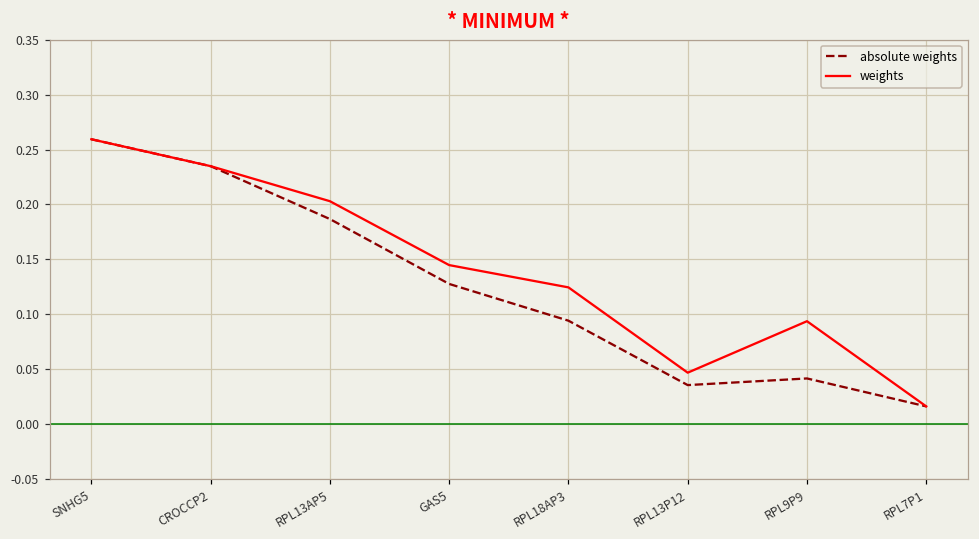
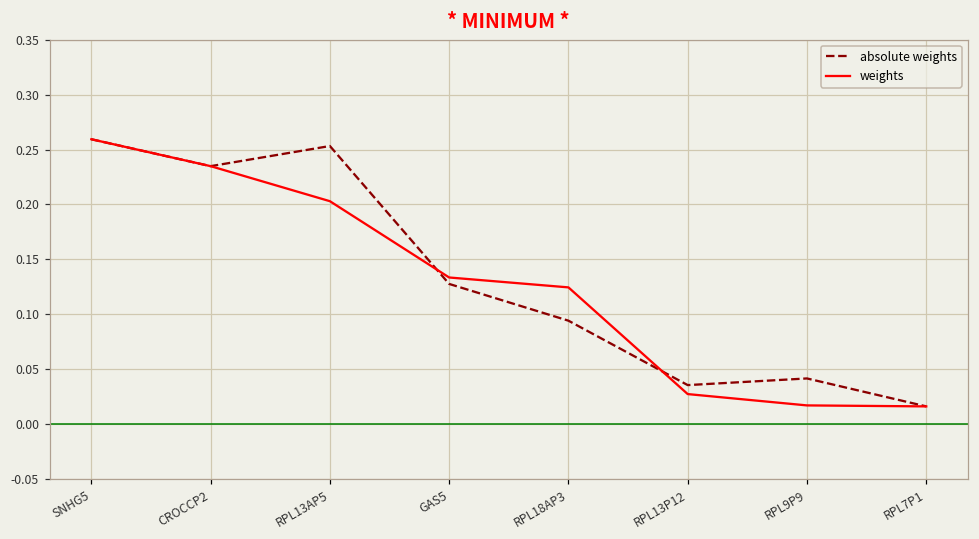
  {
    "absolute weights": {
-     "RPL13AP5": 0.19,
+     "RPL13AP5": 0.25,
      "GAS5": 0.13,
      "RPL18AP3": 0.09,
      "RPL13P12": 0.04,
      "RPL9P9": 0.04
    },
    "weights": {
      "RPL13AP5": 0.20,
-     "GAS5": 0.14,
+     "GAS5": 0.13,
      "RPL18AP3": 0.12,
-     "RPL13P12": 0.05,
-     "RPL9P9": 0.09
+     "RPL13P12": 0.03,
+     "RPL9P9": 0.02
    }
  }
